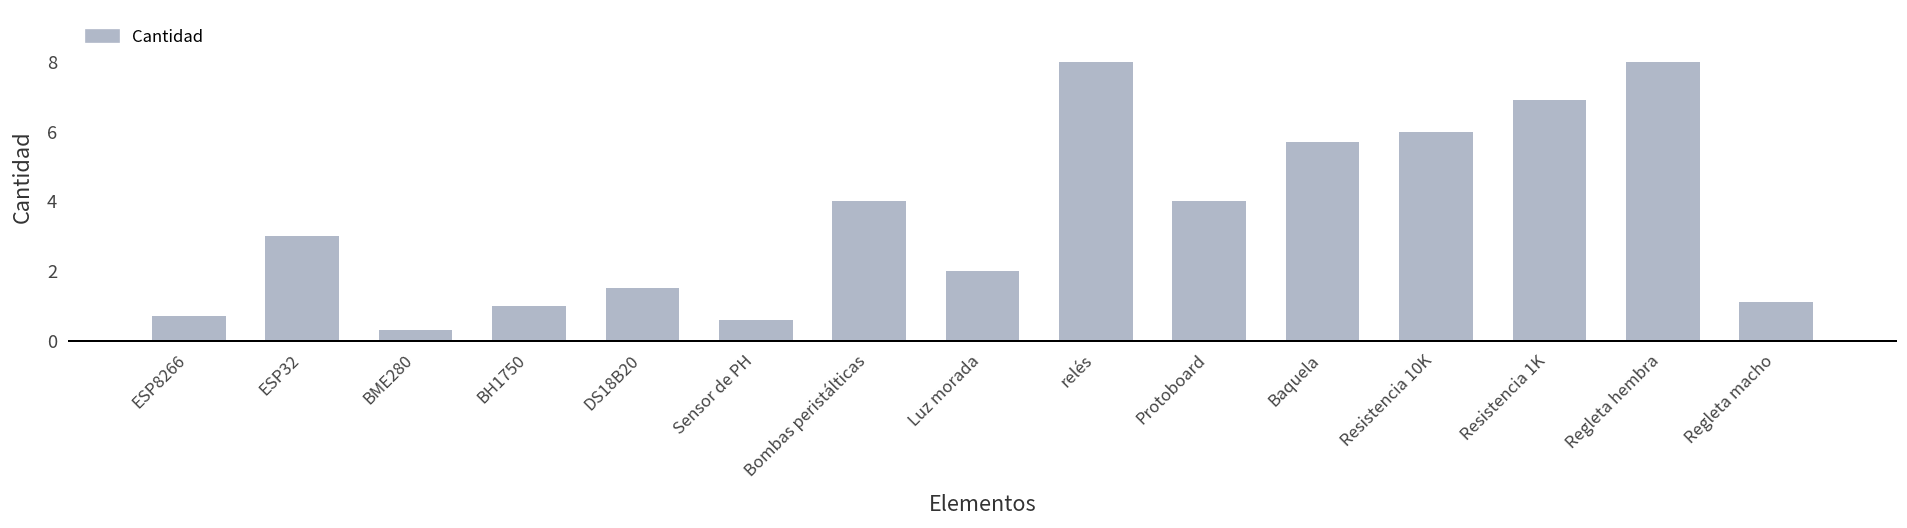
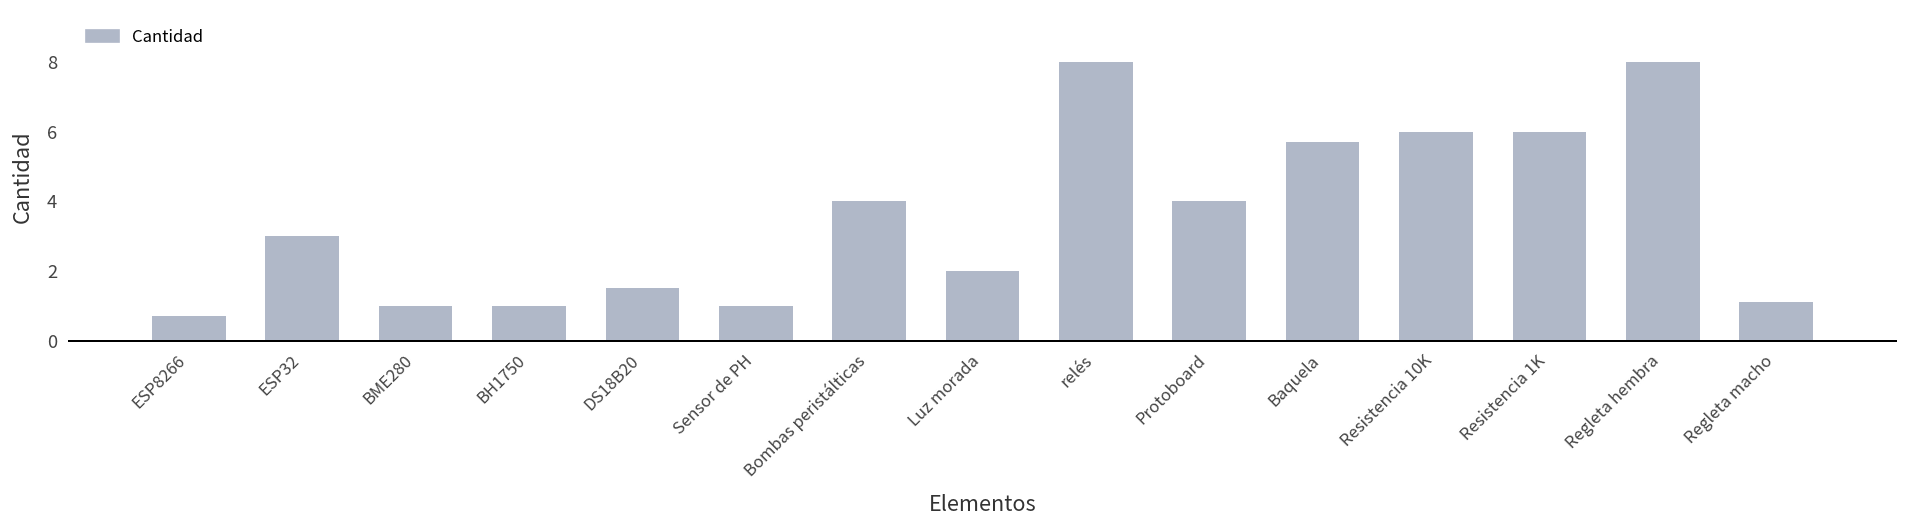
  {
    "ESP8266": 0.7,
    "ESP32": 3.0,
-   "BME280": 0.3,
+   "BME280": 1.0,
    "BH1750": 1.0,
    "DS18B20": 1.5,
-   "Sensor de PH": 0.6,
+   "Sensor de PH": 1.0,
    "Bombas peristálticas": 4.0,
    "Luz morada": 2.0,
    "relés": 8.0,
    "Protoboard": 4.0,
    "Baquela": 5.7,
    "Resistencia 10K": 6.0,
-   "Resistencia 1K": 6.9,
+   "Resistencia 1K": 6.0,
    "Regleta hembra": 8.0,
    "Regleta macho": 1.1
  }
